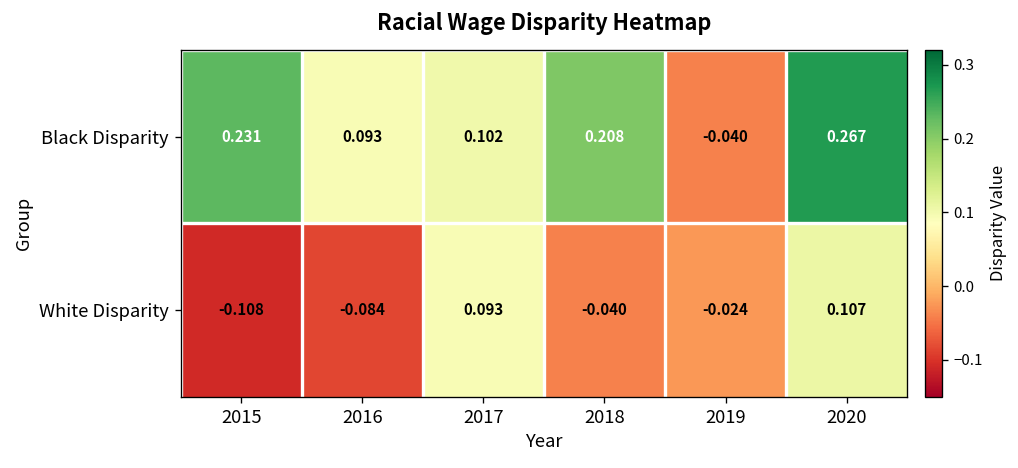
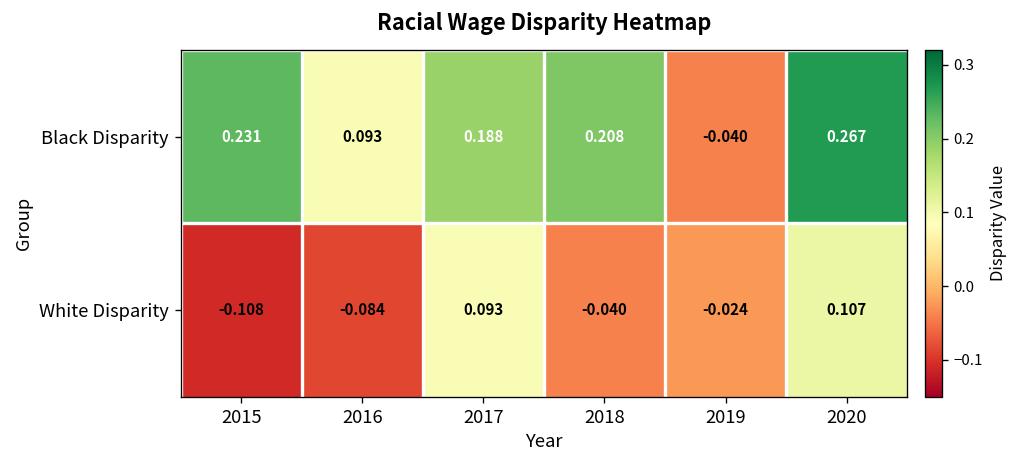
  {
    "Black Disparity": {
      "2015": 0.231,
      "2016": 0.093,
-     "2017": 0.102,
+     "2017": 0.188,
      "2018": 0.208,
      "2019": -0.040,
      "2020": 0.267
    },
    "White Disparity": {
      "2015": -0.108,
      "2016": -0.084,
      "2017": 0.093,
      "2018": -0.040,
      "2019": -0.024,
      "2020": 0.107
    }
  }
